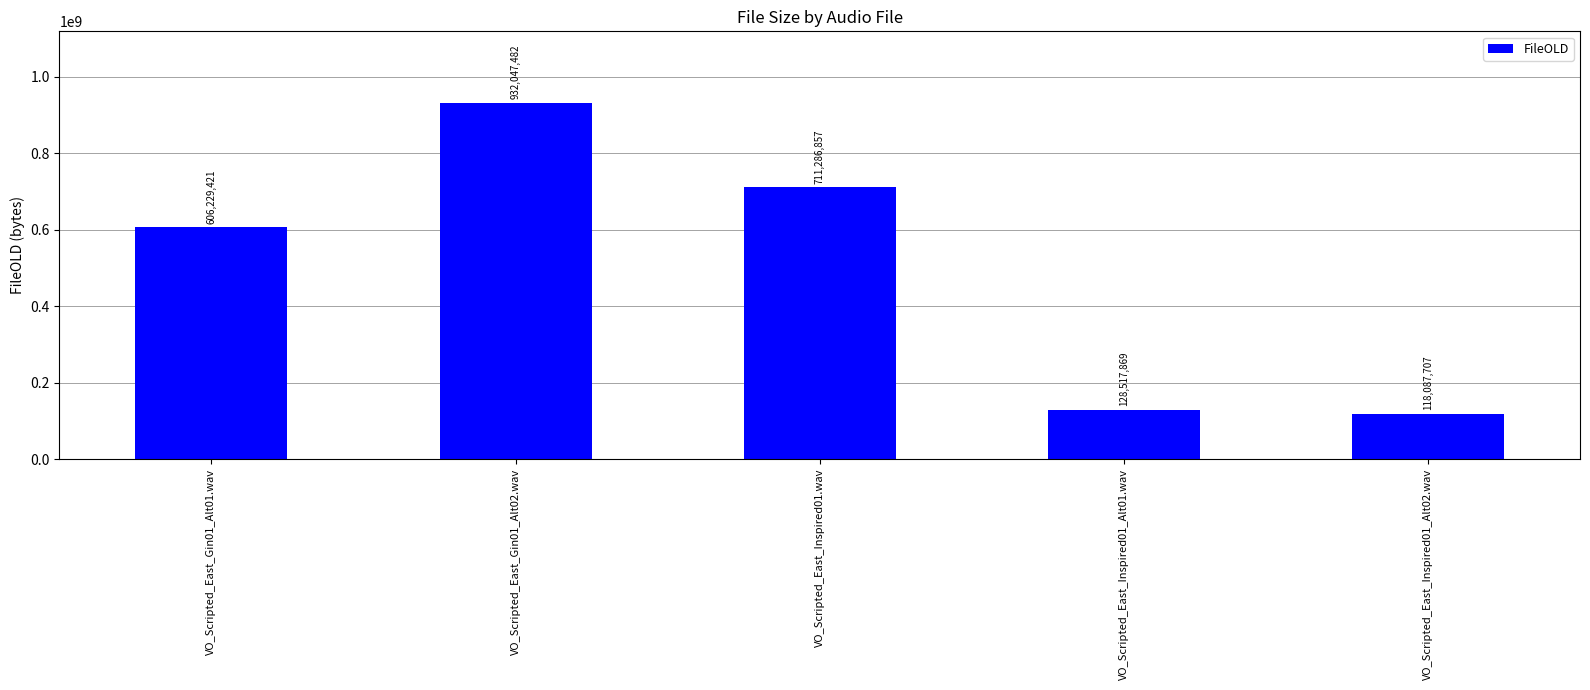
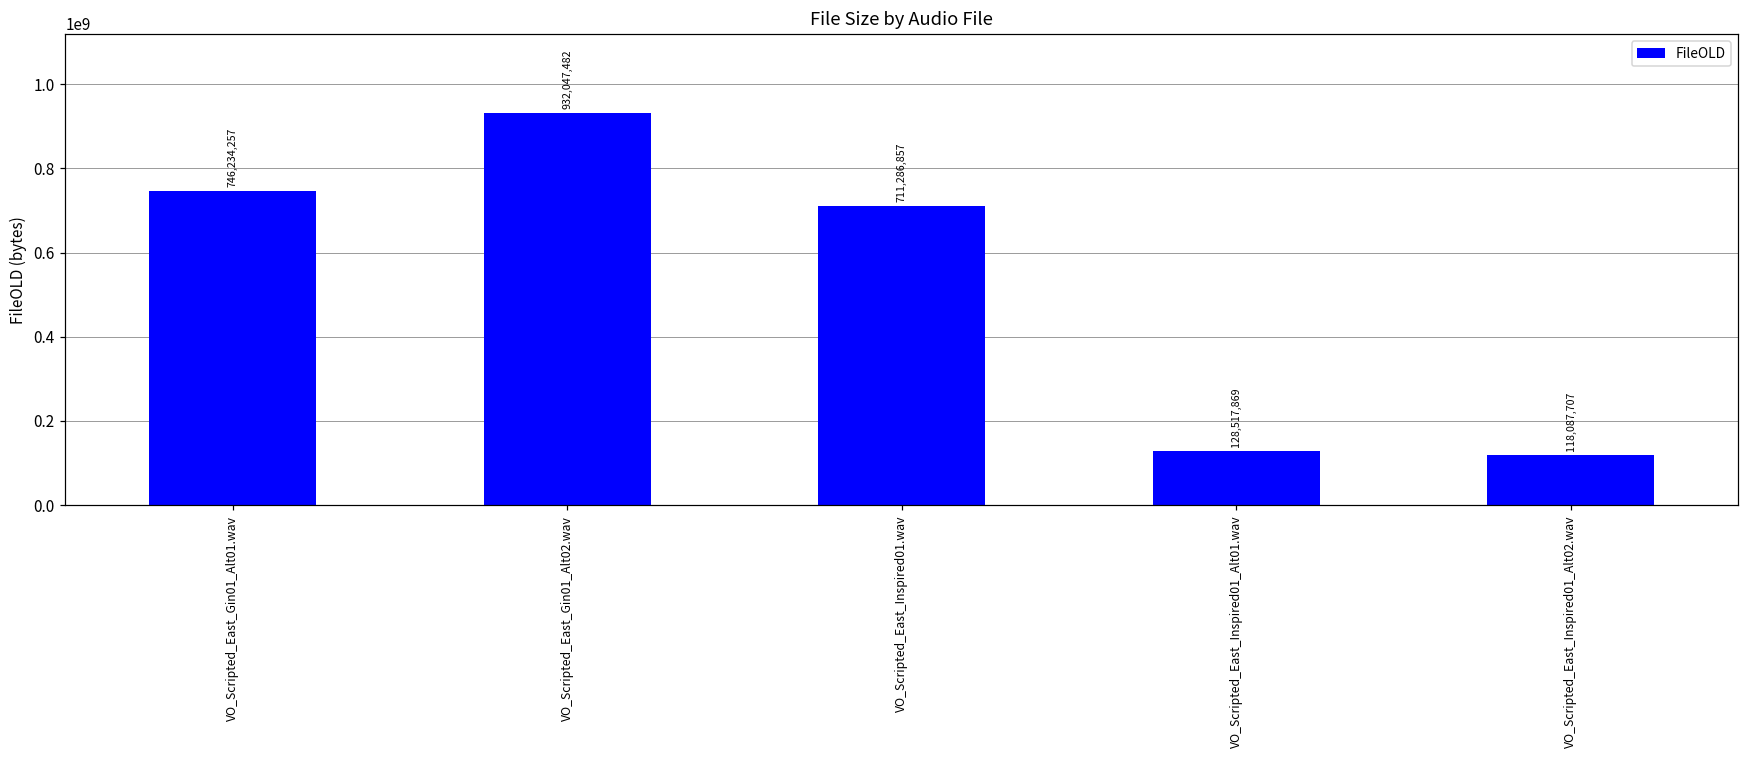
  {
-   "VO_Scripted_East_Gin01_Alt01.wav": "606,229,421",
+   "VO_Scripted_East_Gin01_Alt01.wav": "746,234,257",
    "VO_Scripted_East_Gin01_Alt02.wav": "932,047,482",
    "VO_Scripted_East_Inspired01.wav": "711,286,857",
    "VO_Scripted_East_Inspired01_Alt01.wav": "128,517,869",
    "VO_Scripted_East_Inspired01_Alt02.wav": "118,087,707"
  }
